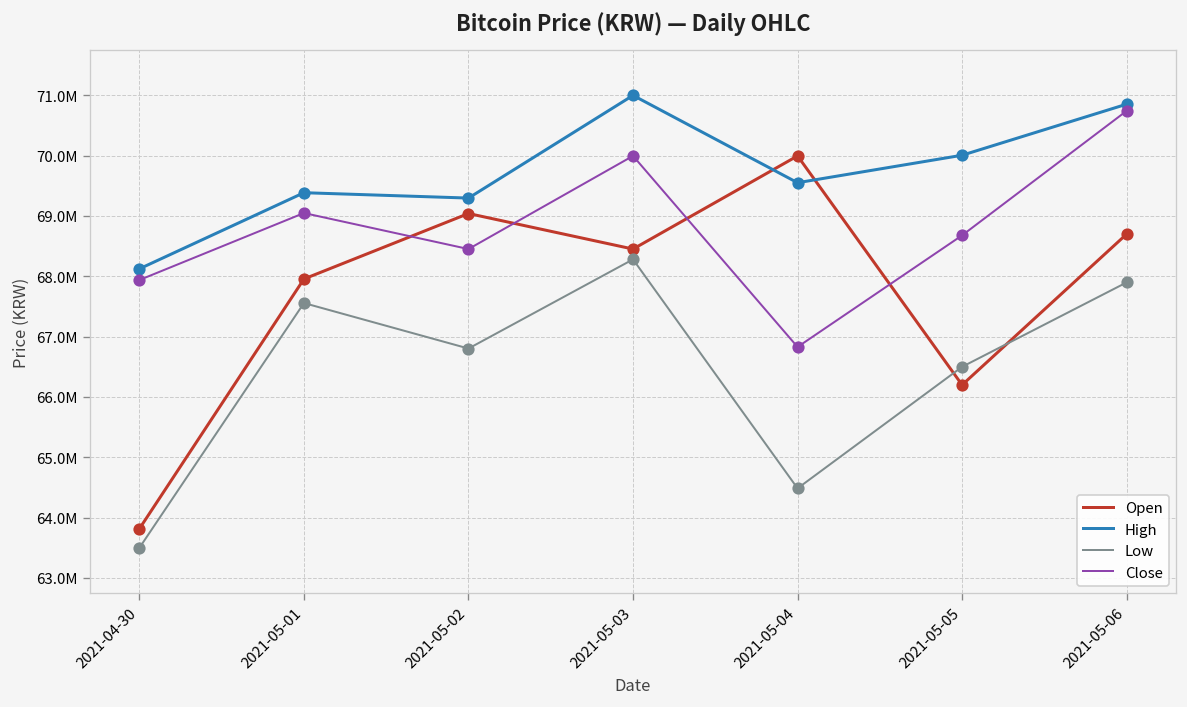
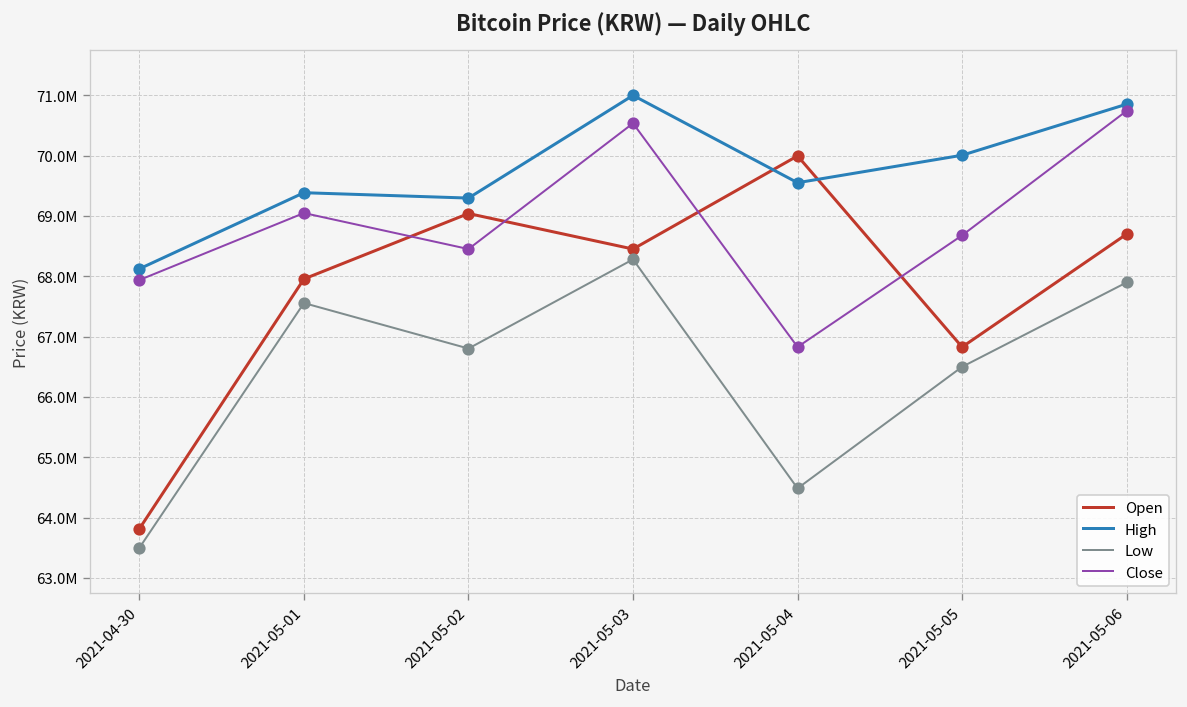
  {
    "Open": {
      "2021-04-30": 63800000,
      "2021-05-01": 68000000,
      "2021-05-02": 69000000,
      "2021-05-03": 68500000,
      "2021-05-04": 70000000,
-     "2021-05-05": 66200000,
+     "2021-05-05": 66800000,
      "2021-05-06": 68700000
    },
    "High": {
      "2021-04-30": 68100000,
      "2021-05-01": 69400000,
      "2021-05-02": 69300000,
      "2021-05-03": 71000000,
      "2021-05-04": 69600000,
      "2021-05-05": 70000000,
      "2021-05-06": 70900000
    },
    "Low": {
      "2021-04-30": 63500000,
      "2021-05-01": 67600000,
      "2021-05-02": 66800000,
      "2021-05-03": 68300000,
      "2021-05-04": 64500000,
      "2021-05-05": 66500000,
      "2021-05-06": 67900000
    },
    "Close": {
      "2021-04-30": 67900000,
      "2021-05-01": 69000000,
      "2021-05-02": 68500000,
-     "2021-05-03": 70000000,
+     "2021-05-03": 70500000,
      "2021-05-04": 66800000,
      "2021-05-05": 68700000,
      "2021-05-06": 70700000
    }
  }
